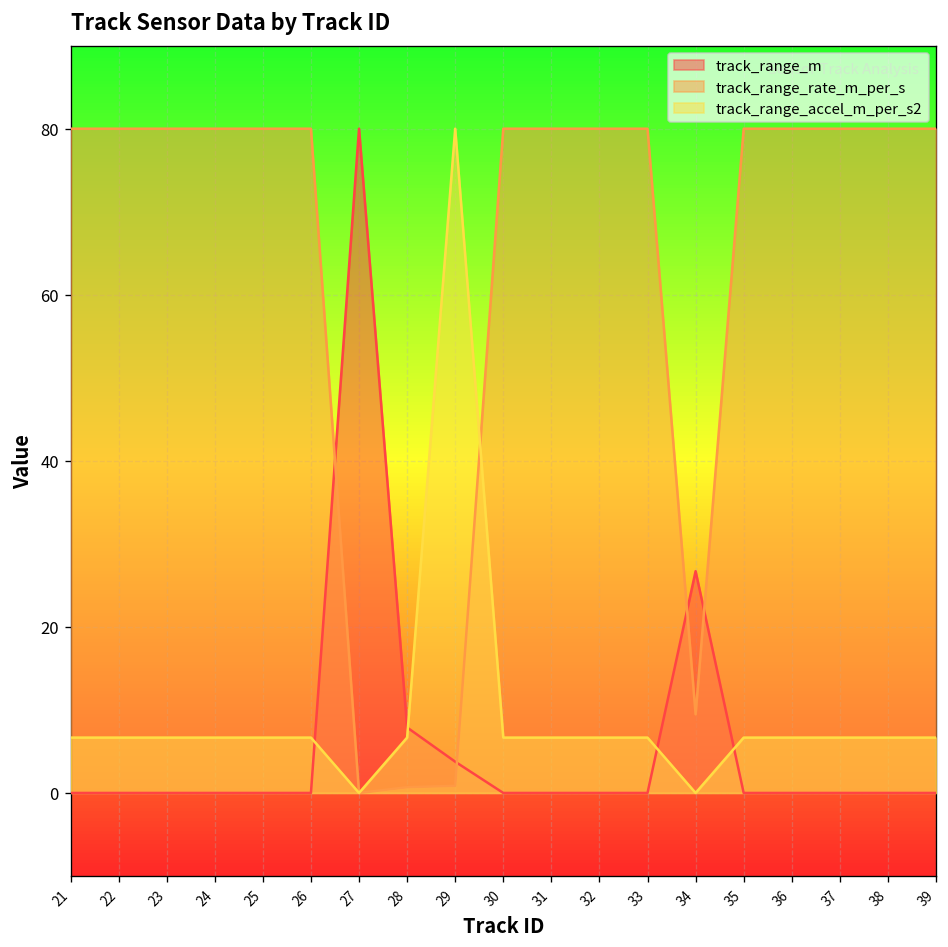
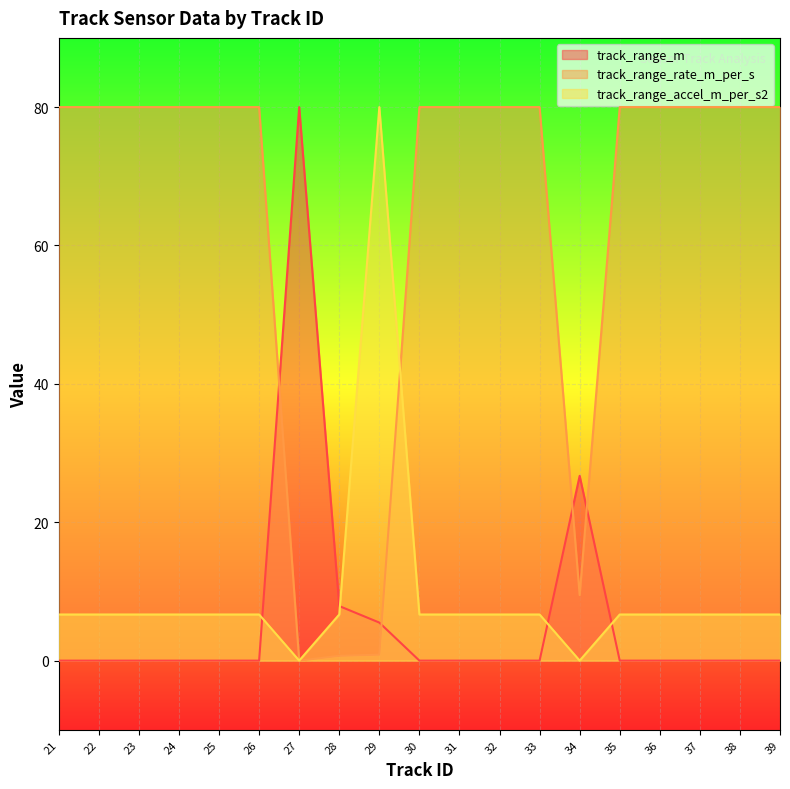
  {
    "track_range_m": {
      "21": 0,
      "22": 0,
      "23": 0,
      "24": 0,
      "25": 0,
      "26": 0,
      "27": 80,
      "28": 8,
-     "29": 4,
+     "29": 5,
      "30": 0,
      "31": 0,
      "32": 0,
      "33": 0,
      "34": 27,
      "35": 0,
      "36": 0,
      "37": 0,
      "38": 0,
      "39": 0
    }
  }
